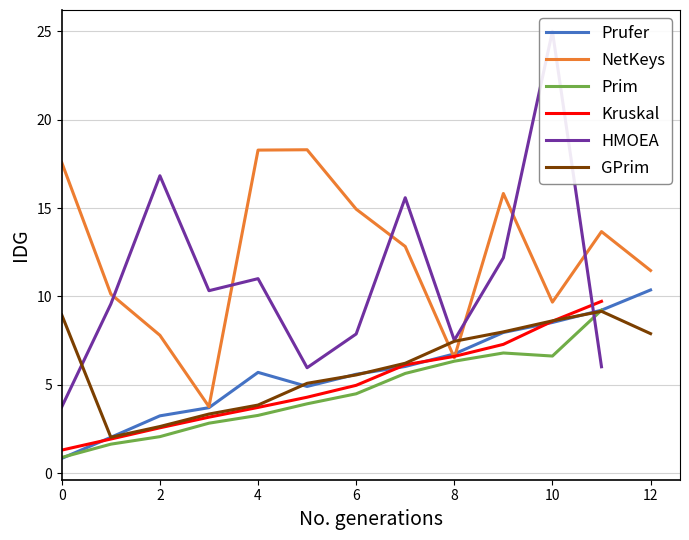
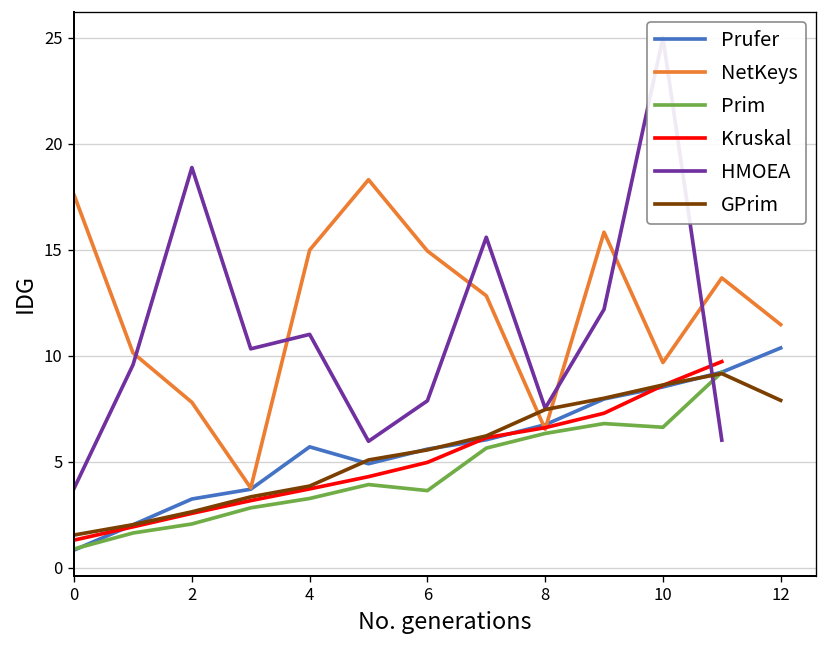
  {
    "Prufer": {
      "2": 3.2,
      "4": 5.7,
      "12": 10.4
    },
    "NetKeys": {
      "0": 17.6,
      "2": 7.8,
-     "4": 18.3,
+     "4": 15.0,
      "6": 14.9,
      "10": 9.7,
      "12": 11.5
    },
    "Prim": {
      "2": 2.1,
      "4": 3.3,
-     "6": 4.5,
+     "6": 3.6,
      "8": 6.3,
      "10": 6.6
    },
    "Kruskal": {
      "0": 1.3,
      "6": 5.0
    },
    "HMOEA": {
      "0": 3.8,
-     "2": 16.8,
+     "2": 18.9,
      "4": 11.0,
      "6": 7.9
    },
    "GPrim": {
-     "0": 9.0,
+     "0": 1.5,
      "12": 7.9
    }
  }
